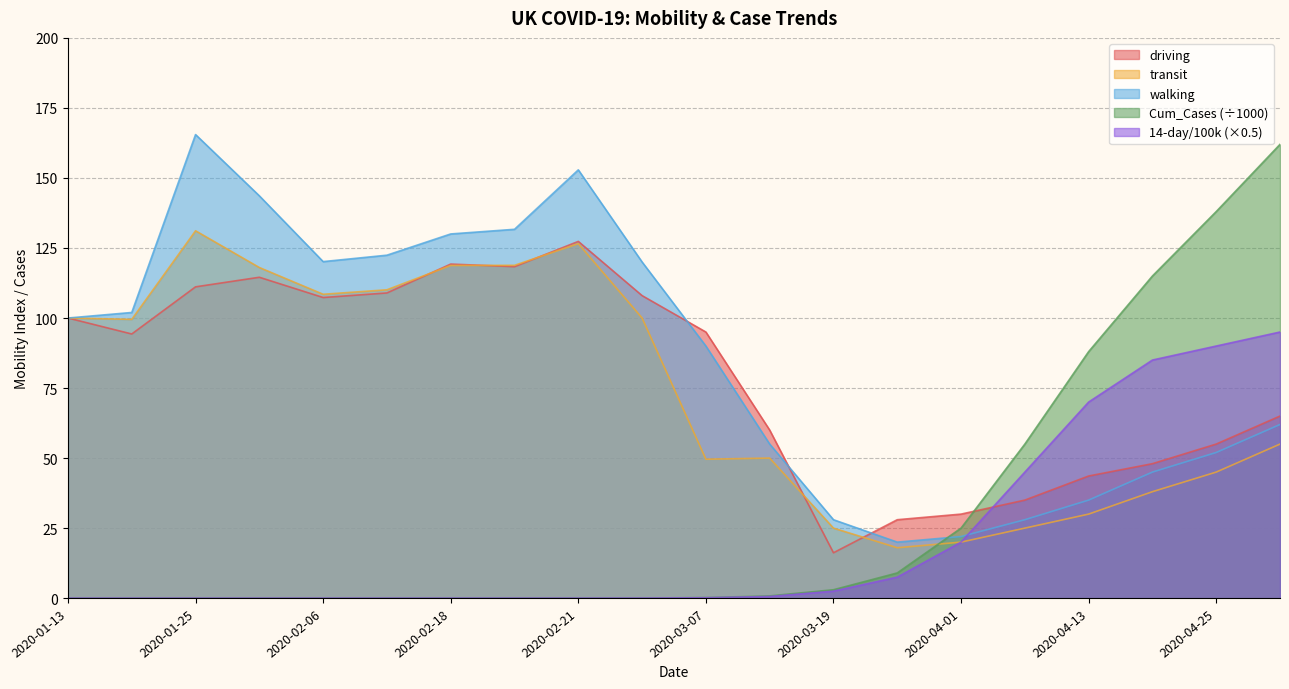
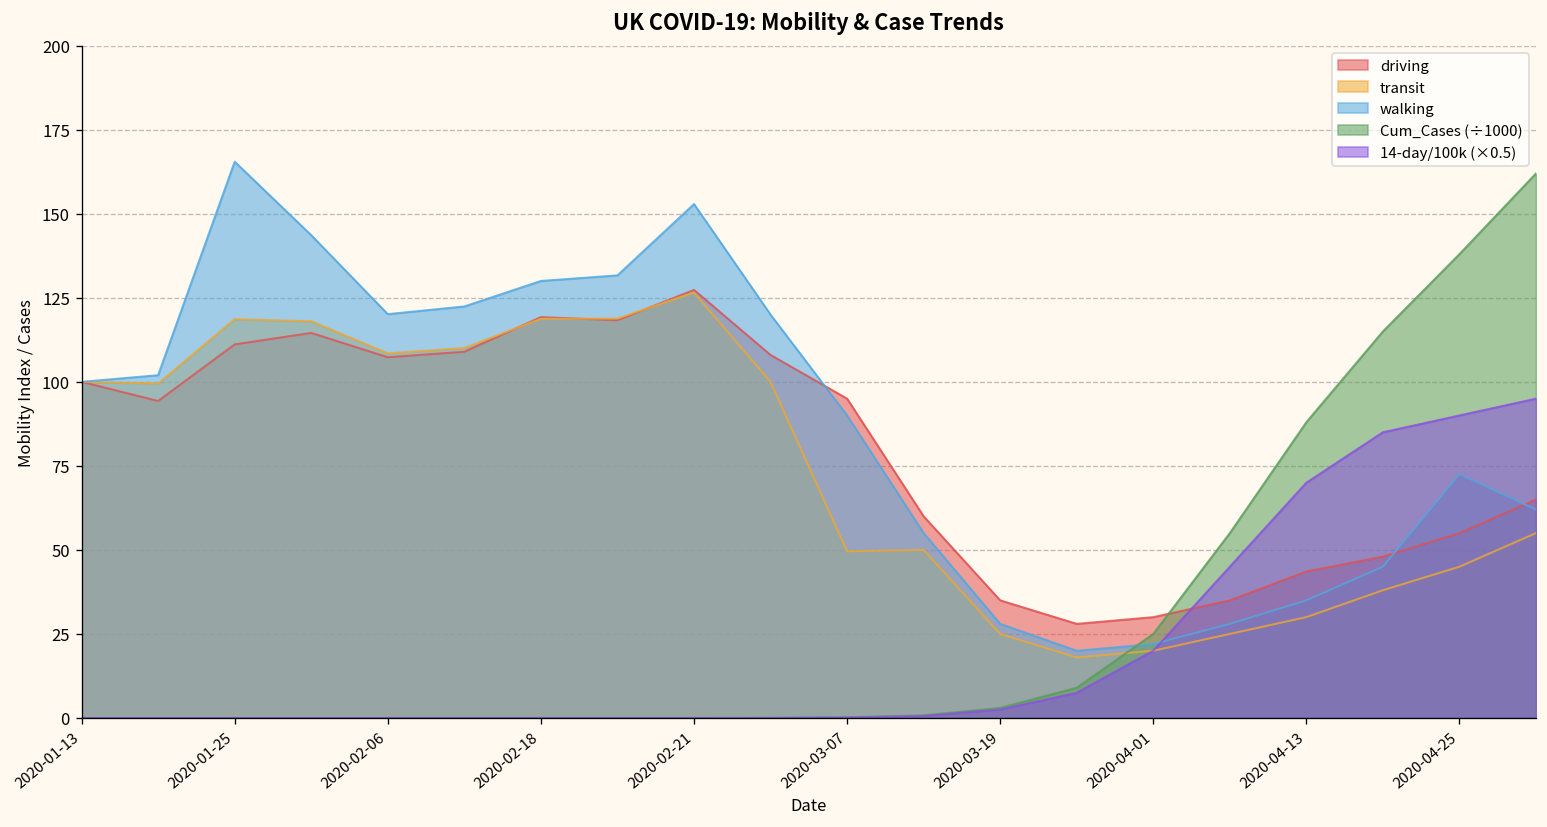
  {
    "driving": {
      "2020-01-25": 111,
      "2020-02-06": 107,
      "2020-03-07": 95,
-     "2020-03-19": 16,
+     "2020-03-19": 35,
      "2020-04-01": 30,
      "2020-04-13": 44,
      "2020-04-25": 55
    },
    "transit": {
-     "2020-01-25": 131,
+     "2020-01-25": 119,
      "2020-02-06": 108,
      "2020-03-07": 50,
      "2020-03-19": 25,
      "2020-04-13": 30,
      "2020-04-25": 45
    },
    "walking": {
      "2020-01-25": 165,
      "2020-02-06": 120,
      "2020-02-18": 130,
      "2020-02-21": 153,
      "2020-03-07": 90,
      "2020-03-19": 28,
      "2020-04-01": 22,
      "2020-04-13": 35,
-     "2020-04-25": 52
+     "2020-04-25": 73
    },
    "Cum_Cases (÷1000)": {
      "2020-04-01": 25,
      "2020-04-13": 88,
      "2020-04-25": 138
    },
    "14-day/100k (×0.5)": {
      "2020-04-13": 70,
      "2020-04-25": 90
    }
  }
